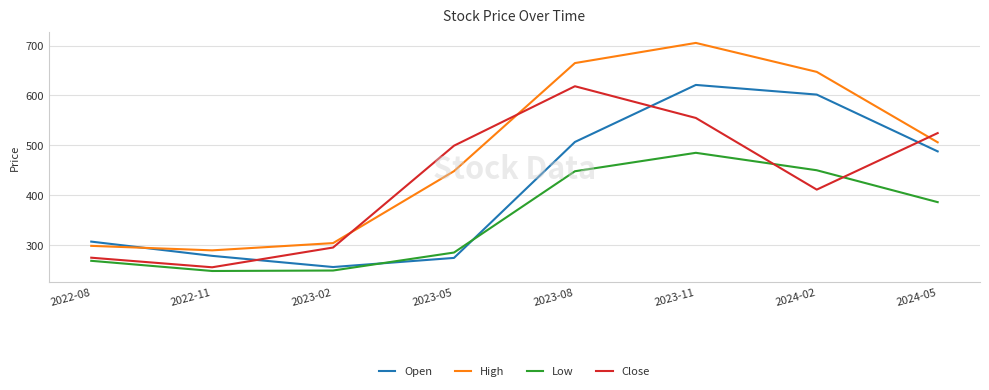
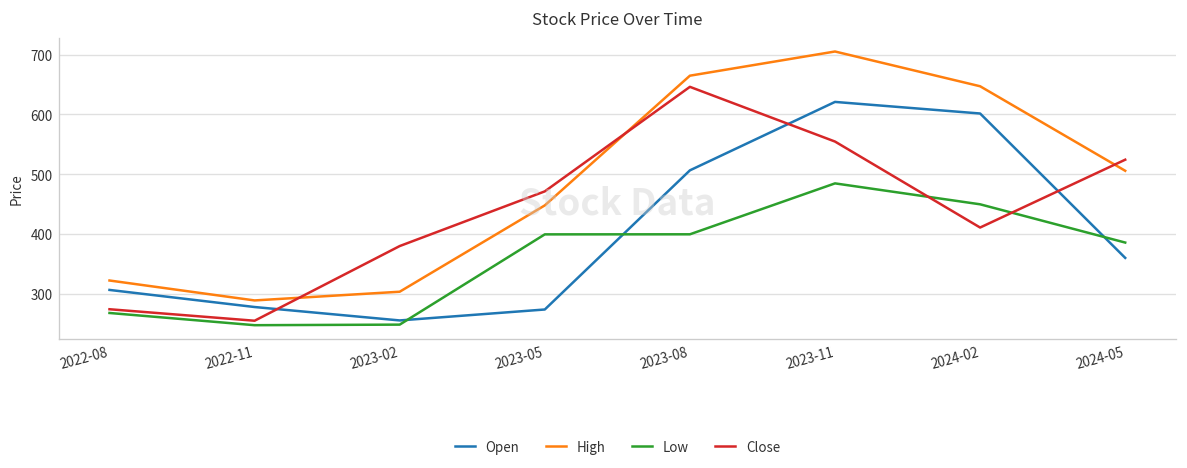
  {
    "Open": {
      "2022-08": 310,
      "2022-11": 280,
      "2023-02": 260,
      "2023-05": 270,
      "2023-08": 510,
      "2023-11": 620,
      "2024-02": 600,
-     "2024-05": 490
+     "2024-05": 360
    },
    "High": {
-     "2022-08": 300,
+     "2022-08": 320,
      "2022-11": 290,
      "2023-02": 300,
      "2023-05": 450,
      "2023-08": 660,
      "2023-11": 710,
      "2024-02": 650,
      "2024-05": 510
    },
    "Low": {
      "2022-08": 270,
      "2022-11": 250,
      "2023-02": 250,
-     "2023-05": 290,
-     "2023-08": 450,
+     "2023-05": 400,
+     "2023-08": 400,
      "2023-11": 480,
      "2024-02": 450,
      "2024-05": 390
    },
    "Close": {
      "2022-08": 270,
      "2022-11": 260,
-     "2023-02": 300,
-     "2023-05": 500,
-     "2023-08": 620,
+     "2023-02": 380,
+     "2023-05": 470,
+     "2023-08": 650,
      "2023-11": 550,
      "2024-02": 410,
      "2024-05": 520
    }
  }
